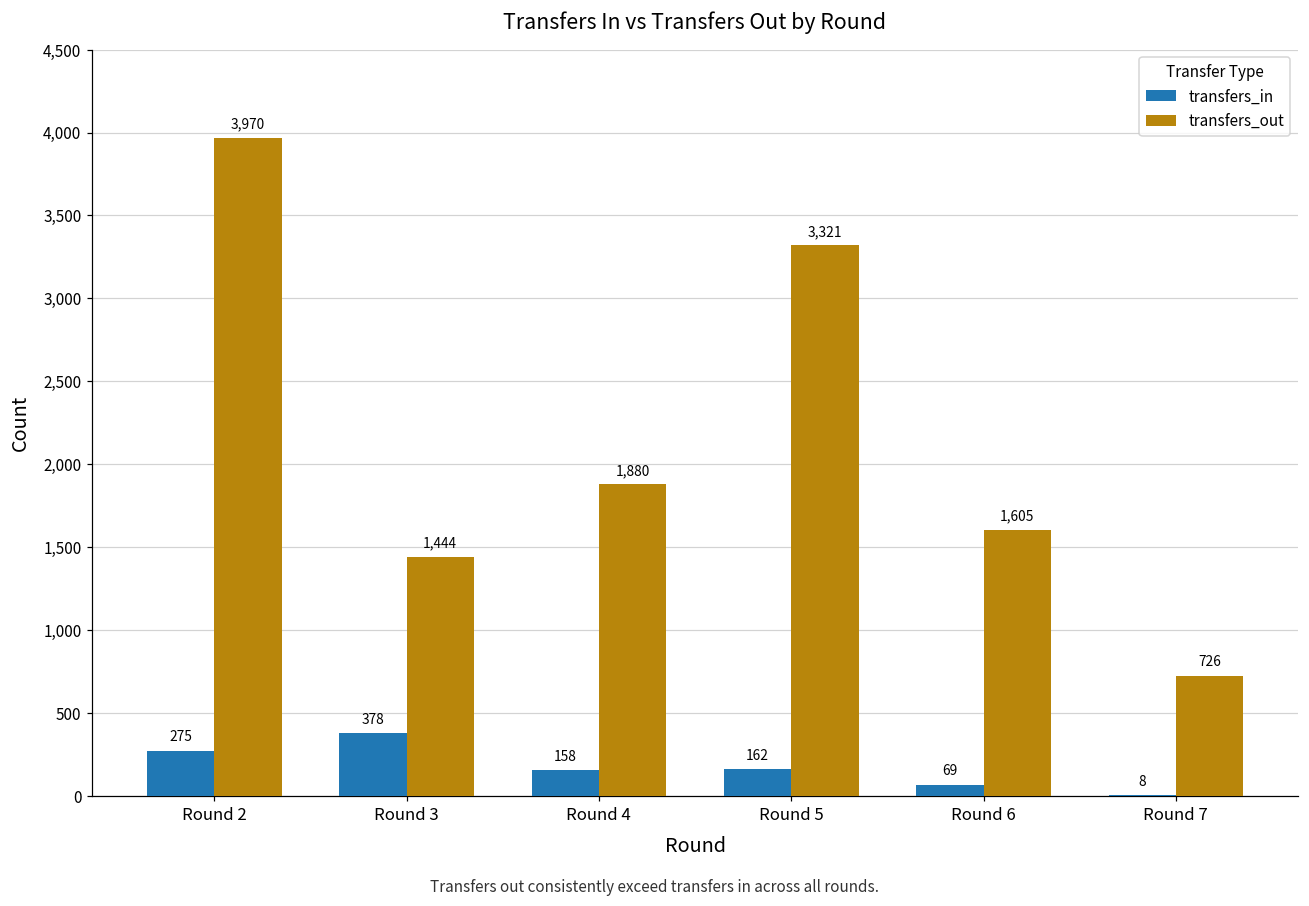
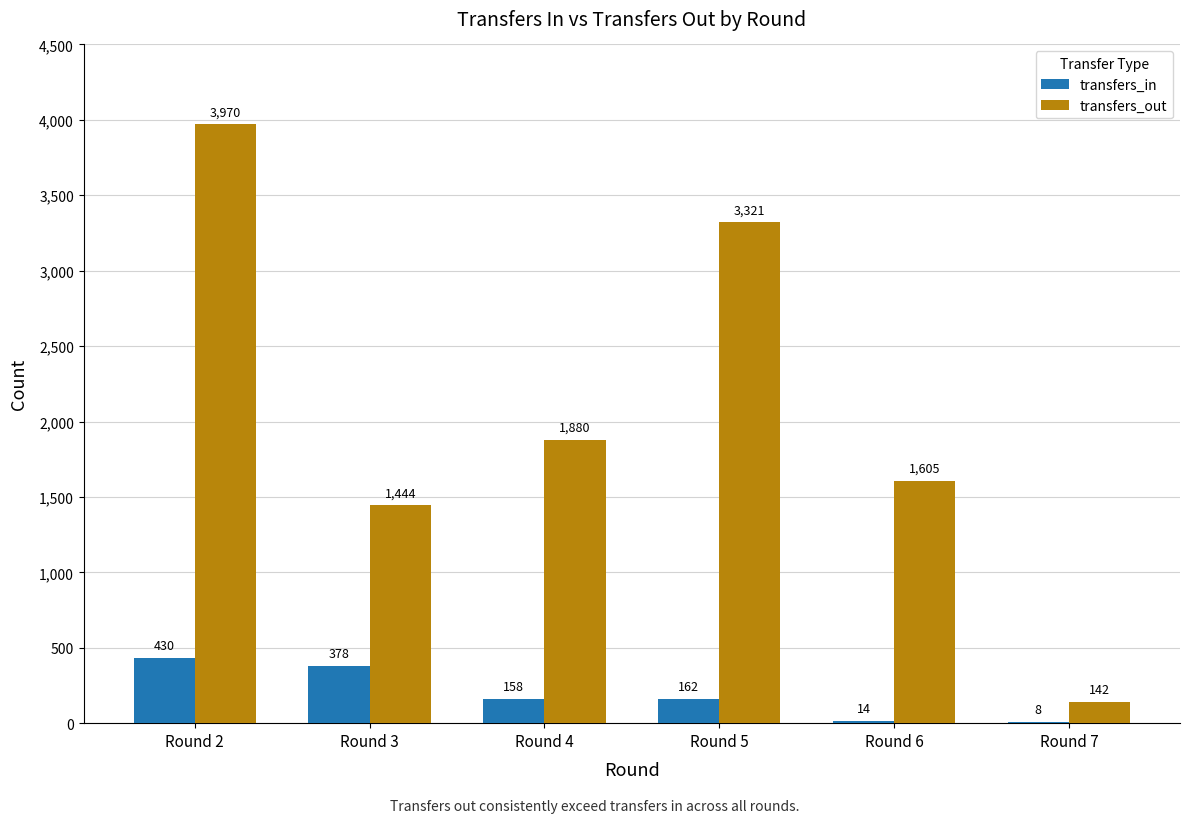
  {
    "transfers_in": {
-     "Round 2": "275",
+     "Round 2": "430",
      "Round 3": "378",
      "Round 4": "158",
      "Round 5": "162",
-     "Round 6": "69",
+     "Round 6": "14",
      "Round 7": "8"
    },
    "transfers_out": {
      "Round 2": "3,970",
      "Round 3": "1,444",
      "Round 4": "1,880",
      "Round 5": "3,321",
      "Round 6": "1,605",
-     "Round 7": "726"
+     "Round 7": "142"
    }
  }
